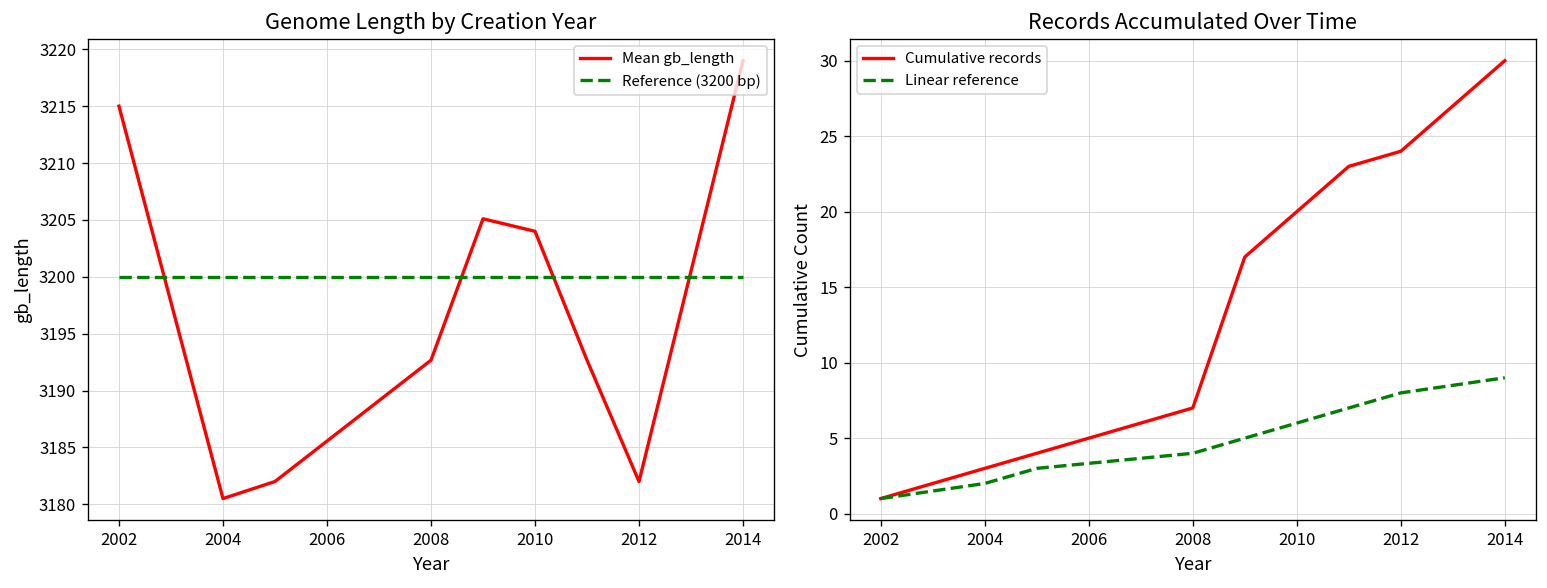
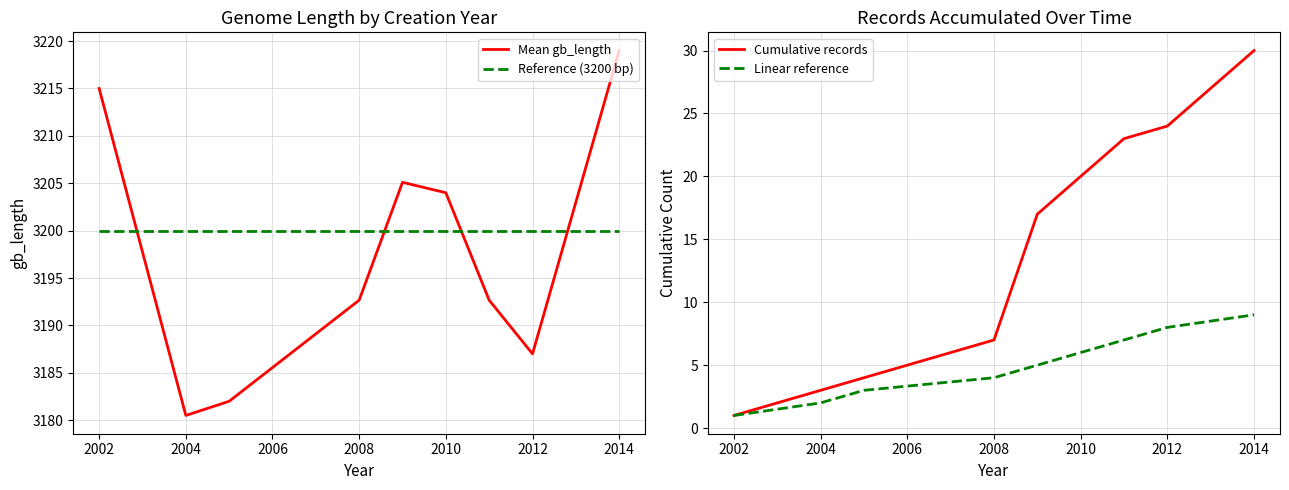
  {
    "Genome Length by Creation Year": {
      "Mean gb_length": {
        "2002": 3215,
        "2004": 3181,
        "2008": 3193,
        "2010": 3204,
-       "2012": 3182
+       "2012": 3187
      },
      "Reference (3200 bp)": {
        "2002": 3200,
        "2004": 3200,
        "2008": 3200,
        "2010": 3200,
        "2012": 3200,
        "2014": 3200
      }
    },
    "Records Accumulated Over Time": {
      "Cumulative records": {
        "2004": 3.0,
        "2008": 7.0,
        "2010": 20.0,
        "2012": 24.0,
        "2014": 30.0
      },
      "Linear reference": {
        "2004": 2.0,
        "2008": 4.0,
        "2010": 6.0,
        "2012": 8.0,
        "2014": 9.0
      }
    }
  }
